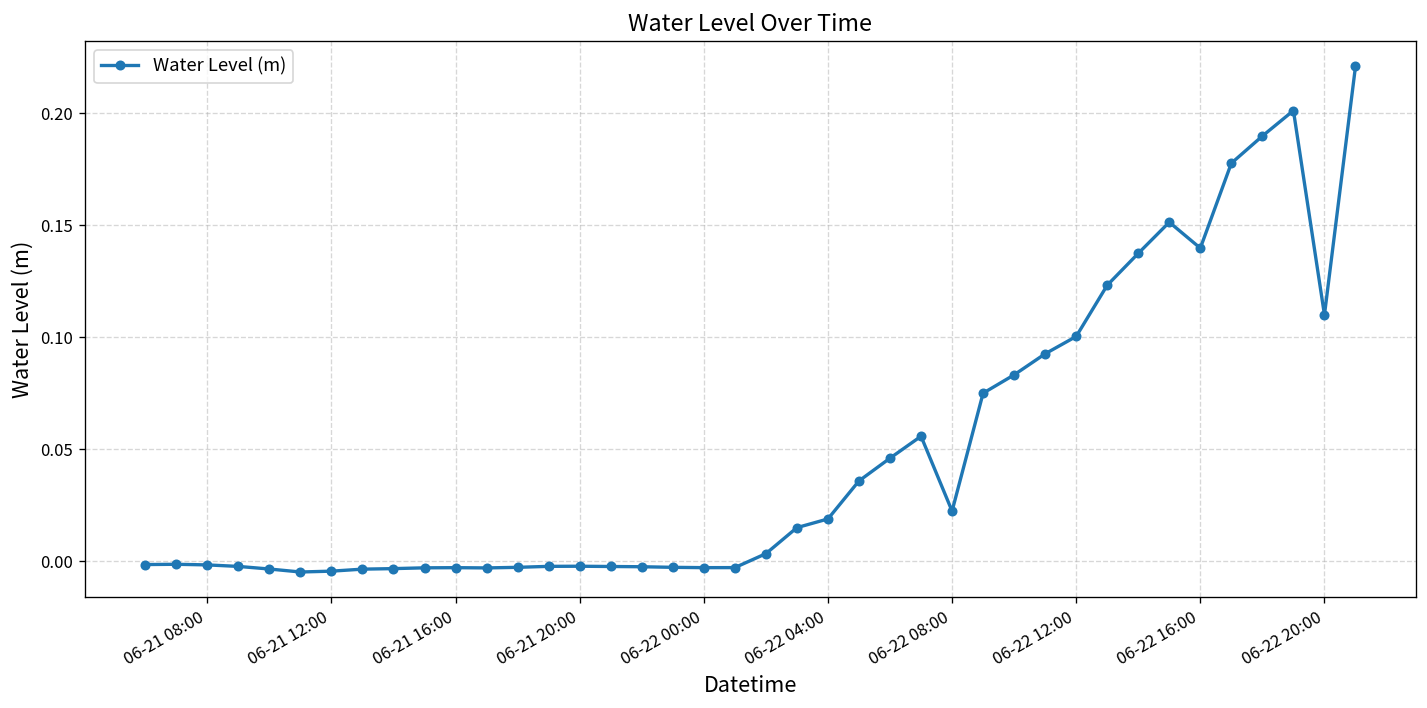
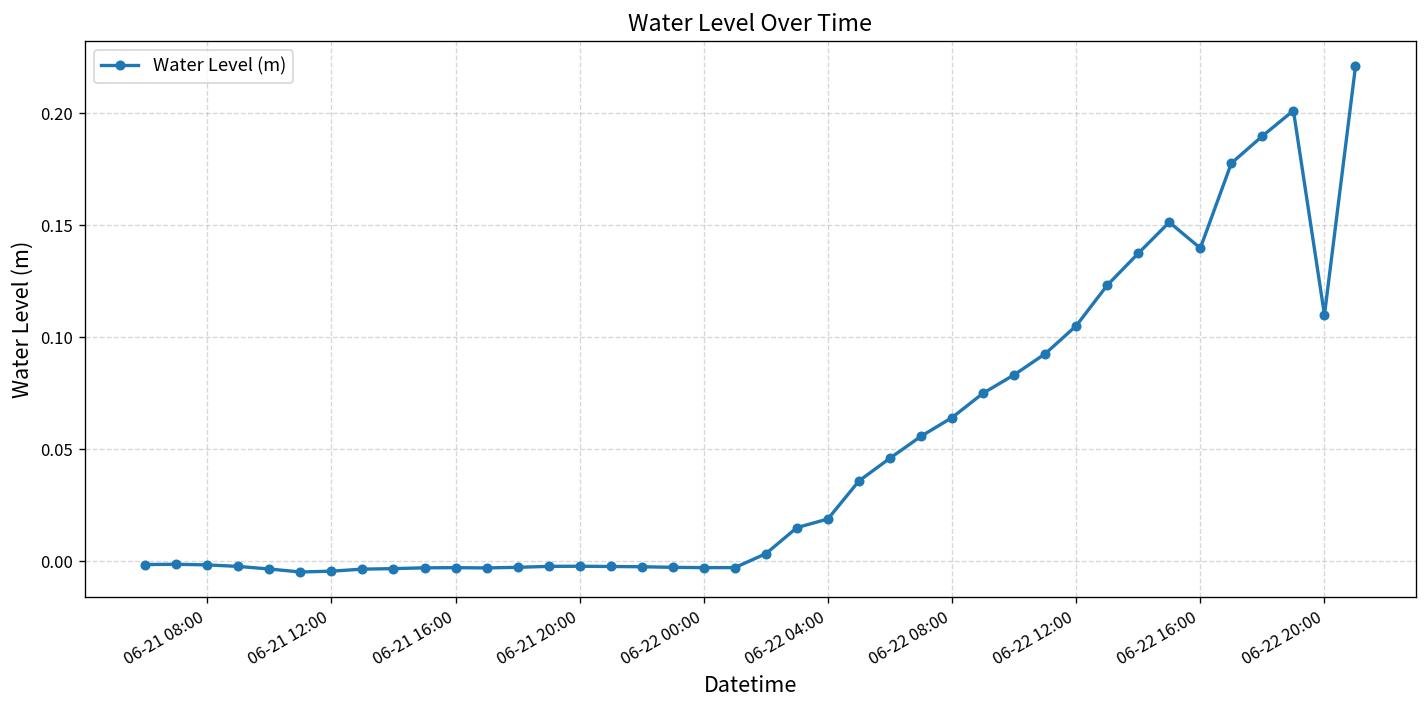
  {
    "06-21 08:00": -0.002,
    "06-21 12:00": -0.004,
    "06-21 16:00": -0.003,
    "06-21 20:00": -0.002,
    "06-22 00:00": -0.003,
    "06-22 04:00": 0.019,
-   "06-22 08:00": 0.022,
-   "06-22 12:00": 0.100,
+   "06-22 08:00": 0.064,
+   "06-22 12:00": 0.105,
    "06-22 16:00": 0.140,
    "06-22 20:00": 0.110
  }
